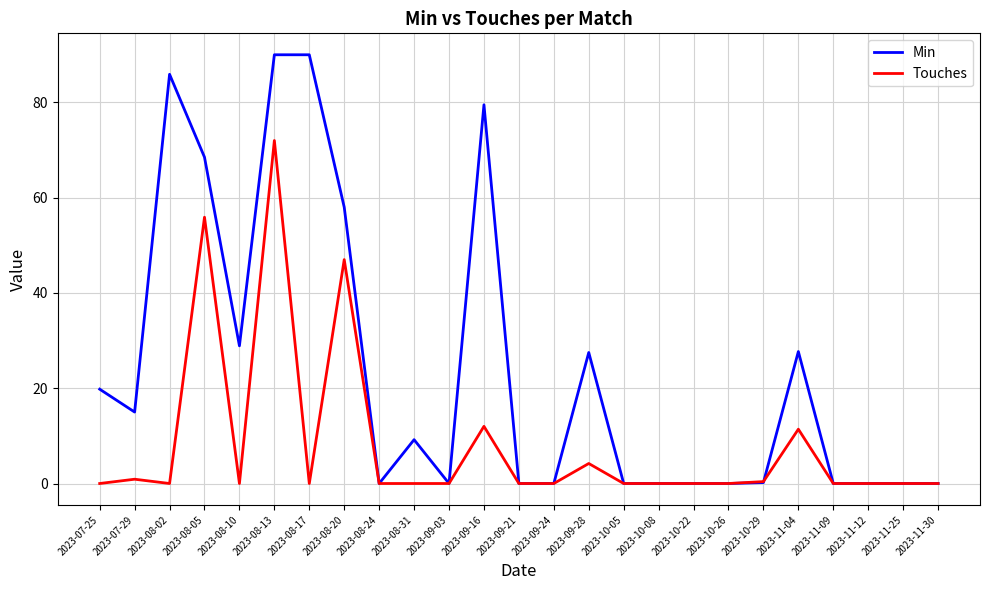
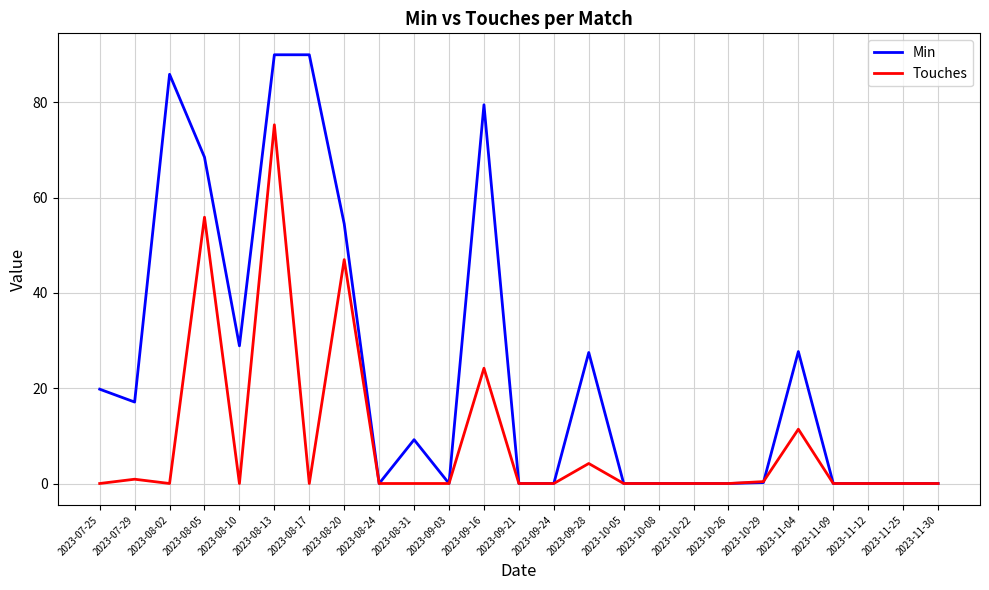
  {
    "Min": {
      "2023-07-25": 20,
-     "2023-07-29": 15,
+     "2023-07-29": 17,
      "2023-08-02": 86,
      "2023-08-05": 69,
      "2023-08-10": 29,
      "2023-08-13": 90,
      "2023-08-17": 90,
-     "2023-08-20": 58,
+     "2023-08-20": 55,
      "2023-08-31": 9,
      "2023-09-16": 80,
      "2023-09-28": 28,
      "2023-11-04": 28
    },
    "Touches": {
      "2023-07-25": 0,
      "2023-07-29": 1,
      "2023-08-02": 0,
      "2023-08-05": 56,
      "2023-08-10": 0,
-     "2023-08-13": 72,
+     "2023-08-13": 75,
      "2023-08-17": 0,
      "2023-08-20": 47,
      "2023-08-31": 0,
-     "2023-09-16": 12,
+     "2023-09-16": 24,
      "2023-09-28": 4,
      "2023-11-04": 11
    }
  }
